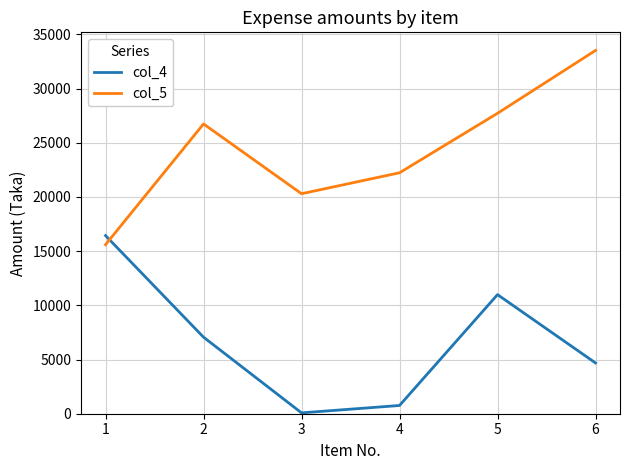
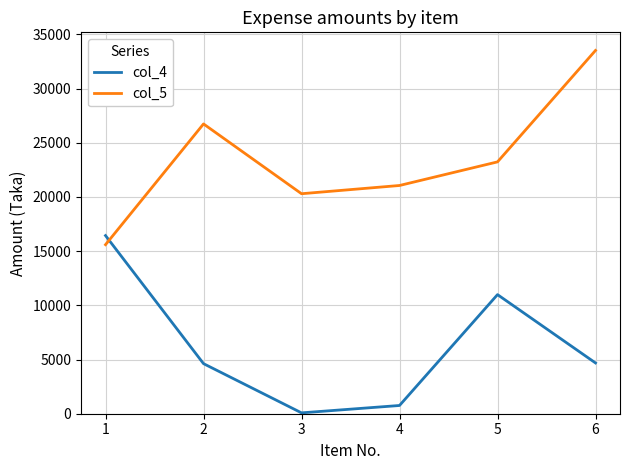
  {
    "col_4": {
      "1": 16400,
-     "2": 7100,
+     "2": 4600,
      "3": 100,
      "4": 800,
      "5": 11000,
      "6": 4700
    },
    "col_5": {
      "1": 15600,
      "2": 26700,
      "3": 20300,
-     "4": 22200,
-     "5": 27700,
+     "4": 21100,
+     "5": 23200,
      "6": 33500
    }
  }
